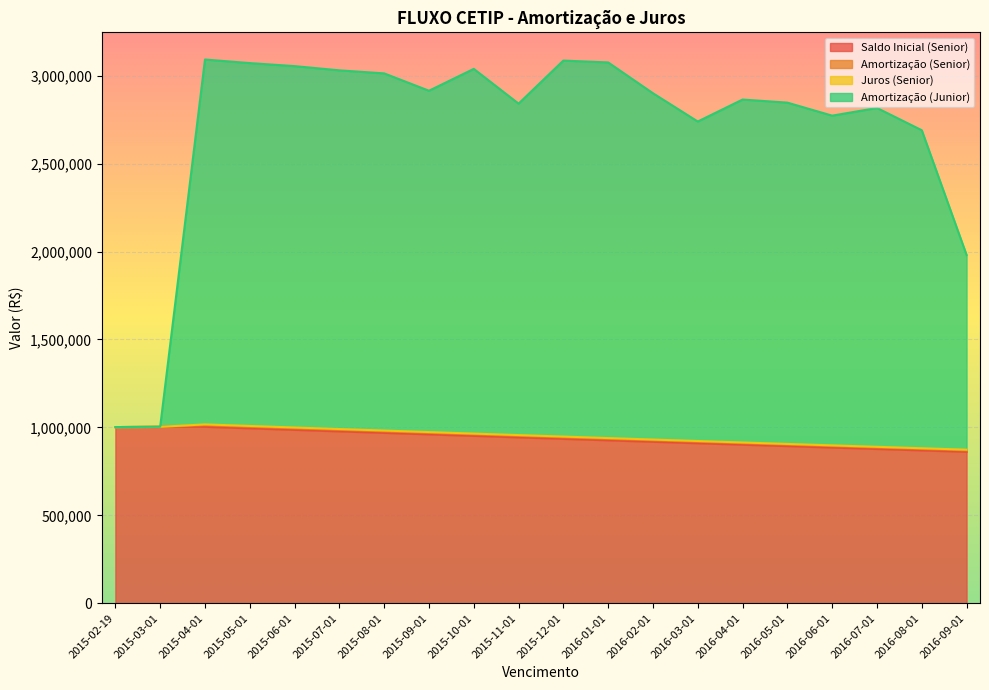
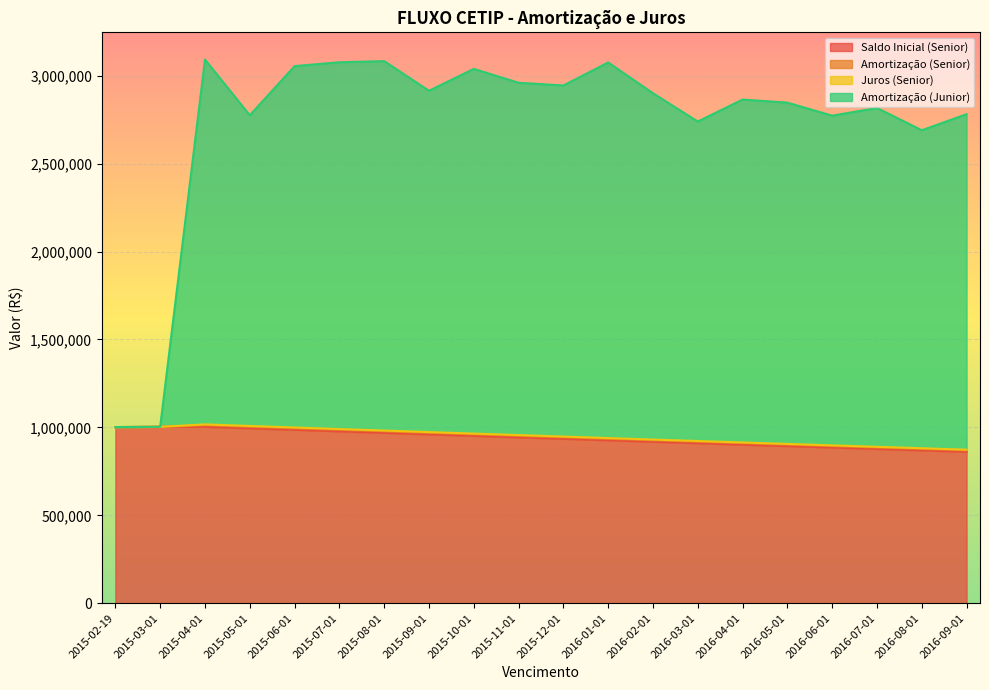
  {
    "Amortização (Junior)": {
      "2015-04-01": "2,070,000",
-     "2015-05-01": "2,060,000",
+     "2015-05-01": "1,770,000",
      "2015-06-01": "2,050,000",
-     "2015-07-01": "2,040,000",
-     "2015-08-01": "2,030,000",
+     "2015-07-01": "2,090,000",
+     "2015-08-01": "2,100,000",
      "2015-09-01": "1,940,000",
      "2015-10-01": "2,070,000",
-     "2015-11-01": "1,880,000",
-     "2015-12-01": "2,140,000",
+     "2015-11-01": "2,000,000",
+     "2015-12-01": "2,000,000",
      "2016-01-01": "2,140,000",
      "2016-02-01": "1,970,000",
      "2016-03-01": "1,820,000",
      "2016-04-01": "1,950,000",
      "2016-05-01": "1,940,000",
      "2016-06-01": "1,870,000",
      "2016-07-01": "1,930,000",
      "2016-08-01": "1,810,000",
-     "2016-09-01": "1,110,000"
+     "2016-09-01": "1,910,000"
    }
  }
